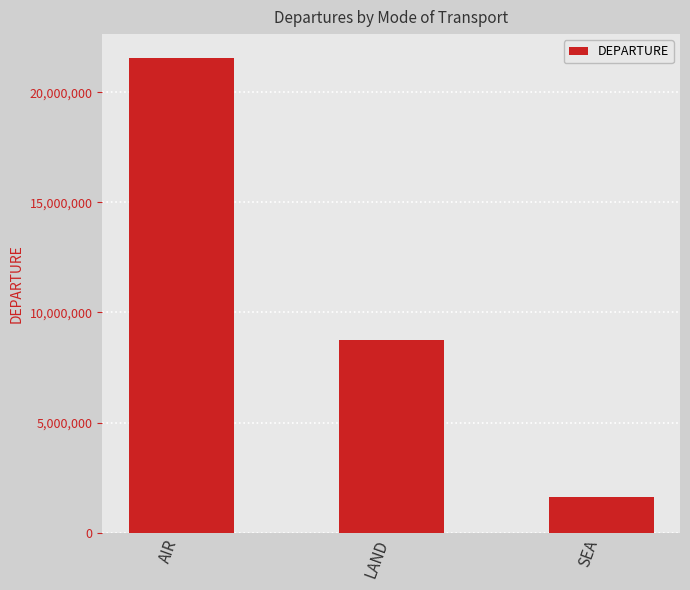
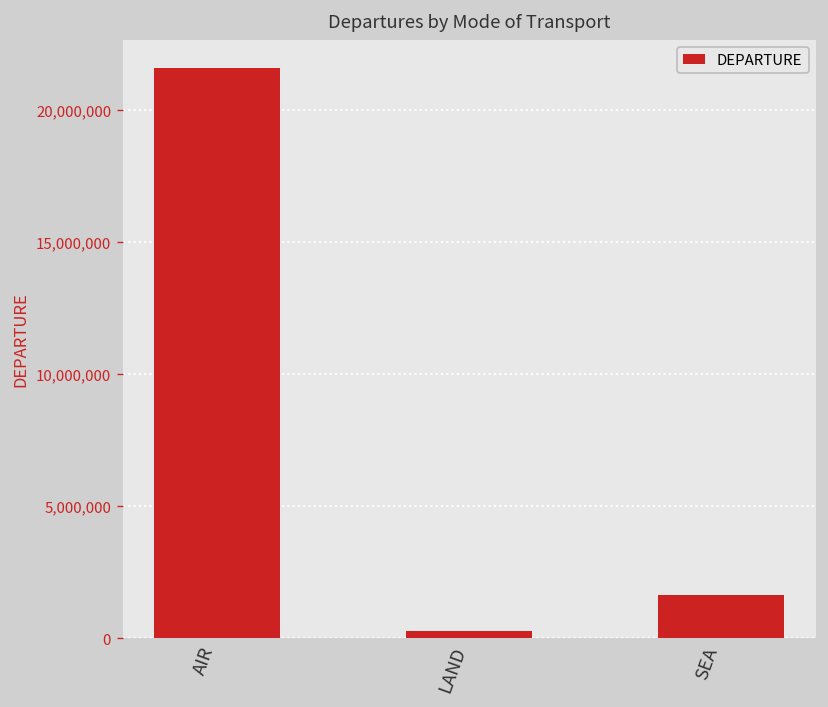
  {
    "AIR": "21,600,000",
-   "LAND": "8,700,000",
+   "LAND": "300,000",
    "SEA": "1,600,000"
  }
